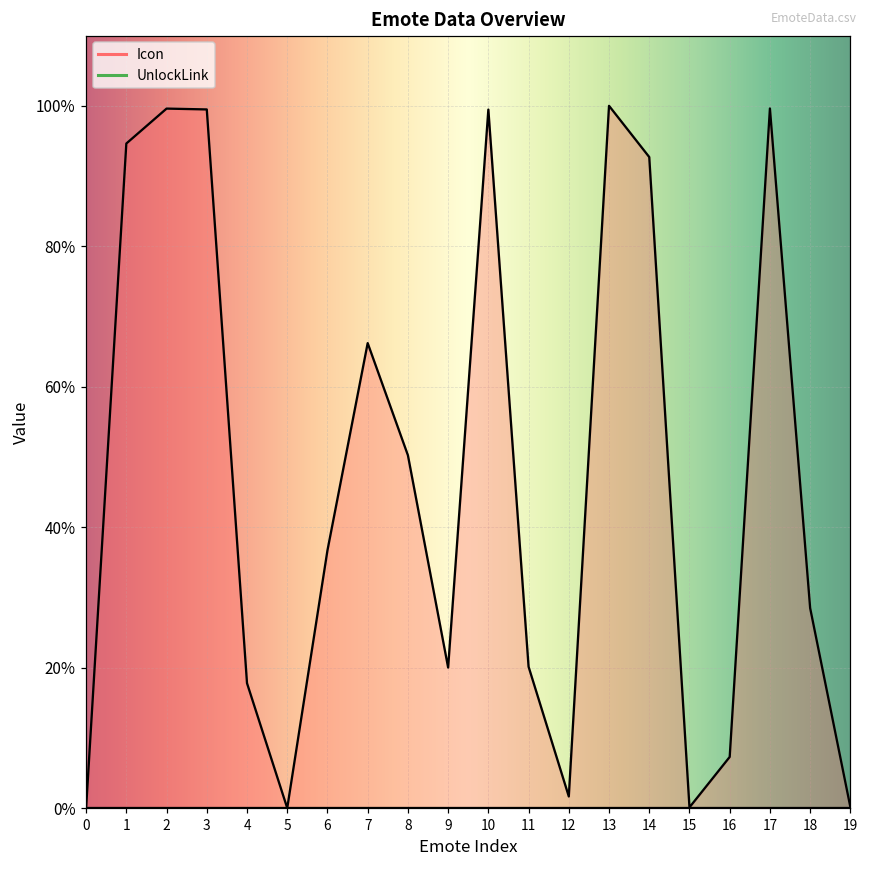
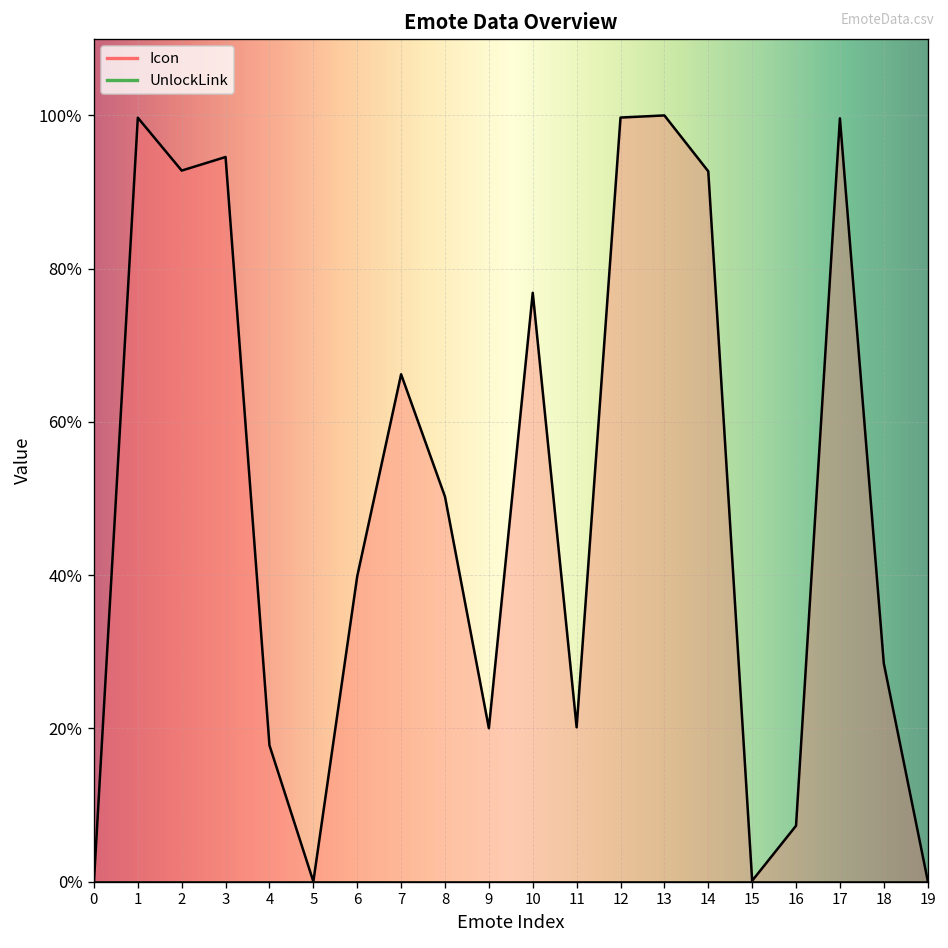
  {
    "Icon": {
-     "1": "95%",
-     "2": "100%",
-     "3": "99%",
+     "1": "100%",
+     "2": "93%",
+     "3": "95%",
      "4": "18%",
-     "6": "37%",
+     "6": "40%",
      "7": "66%",
      "8": "50%",
      "9": "20%",
-     "10": "99%",
+     "10": "77%",
      "11": "20%",
-     "12": "2%",
+     "12": "100%",
      "13": "100%",
      "14": "93%",
      "16": "7%",
      "17": "100%",
      "18": "28%"
    },
    "UnlockLink": {
      "1": "0%",
      "2": "0%",
      "3": "0%",
      "4": "0%",
      "6": "0%",
      "7": "0%",
      "8": "0%",
      "9": "0%",
      "10": "0%",
      "11": "0%",
      "12": "0%",
      "13": "0%",
      "14": "0%",
      "16": "0%",
      "17": "0%",
      "18": "0%"
    }
  }
